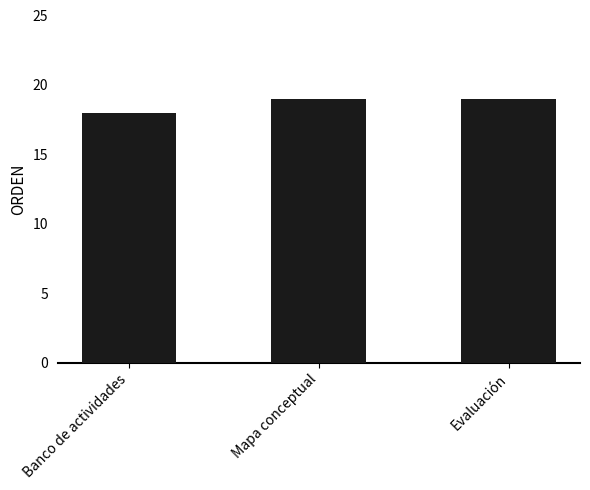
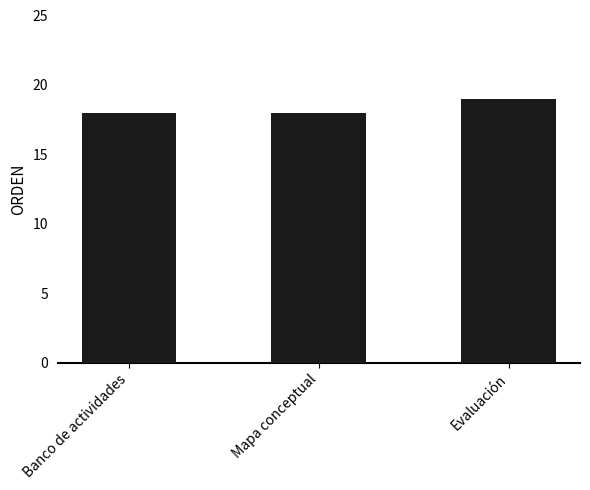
  {
    "Banco de actividades": 18,
-   "Mapa conceptual": 19,
+   "Mapa conceptual": 18,
    "Evaluación": 19
  }
